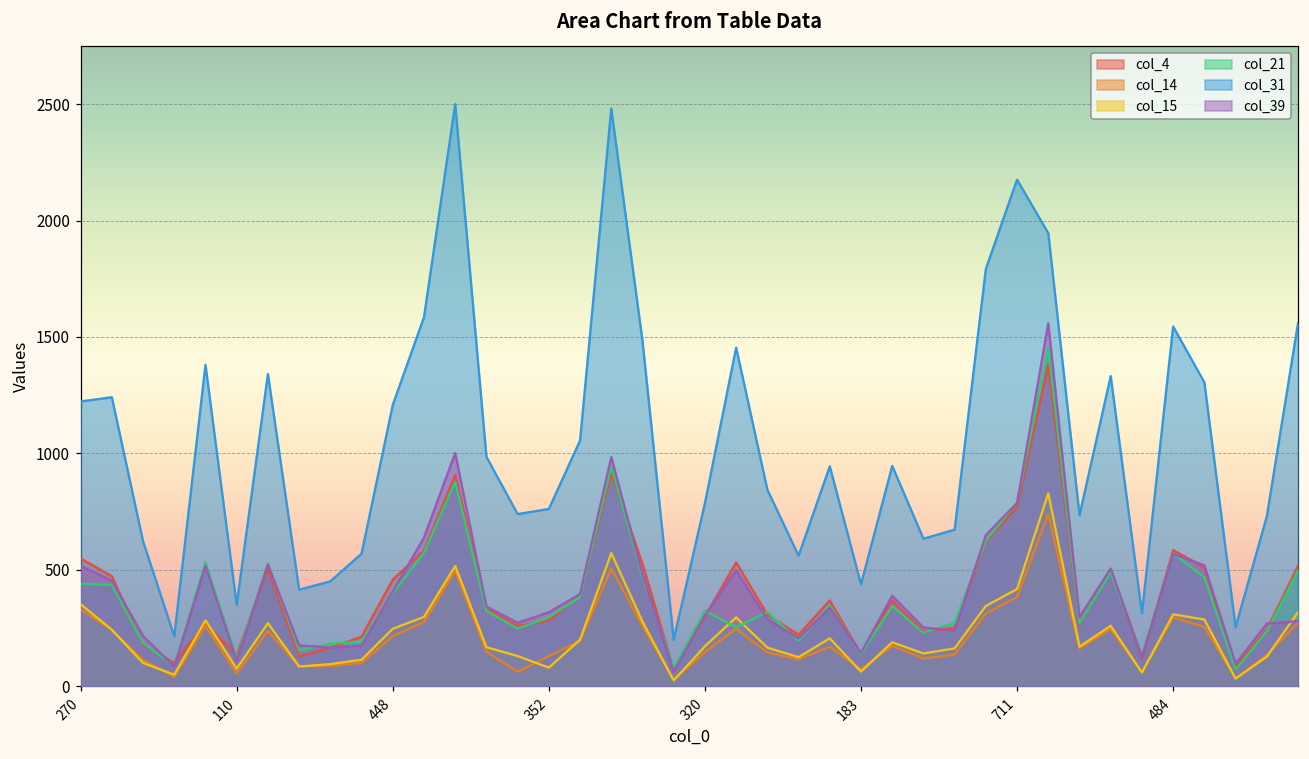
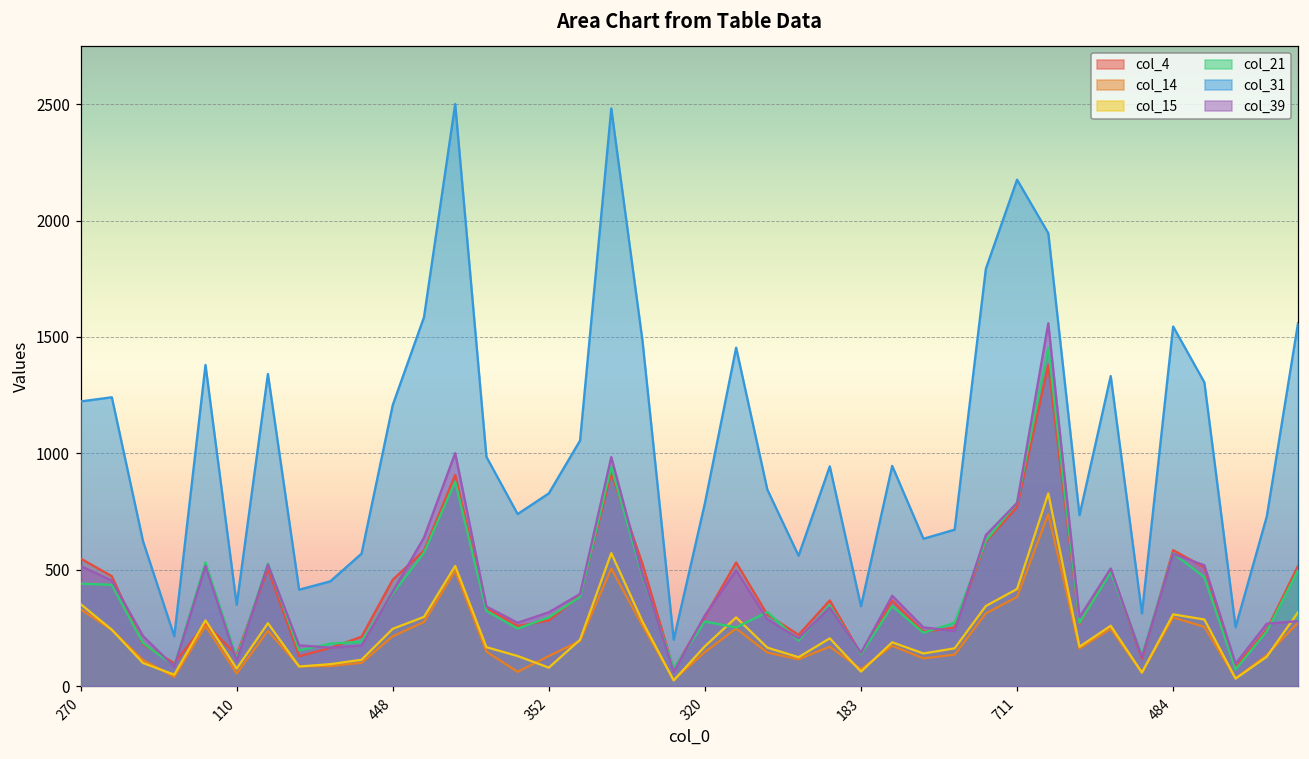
  {
    "col_21": {
      "270": 440,
      "352": 300,
-     "320": 320
+     "320": 280
    },
    "col_31": {
      "270": 1220,
      "110": 350,
      "448": 1210,
-     "352": 760,
+     "352": 830,
      "320": 790,
-     "183": 440,
+     "183": 340,
      "711": 2180,
      "484": 1550
    },
    "col_39": {
      "270": 520,
      "352": 320
    }
  }
